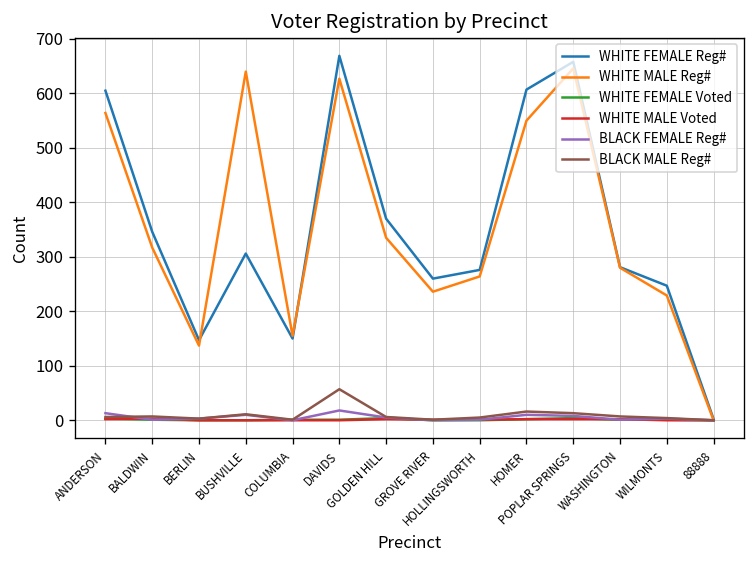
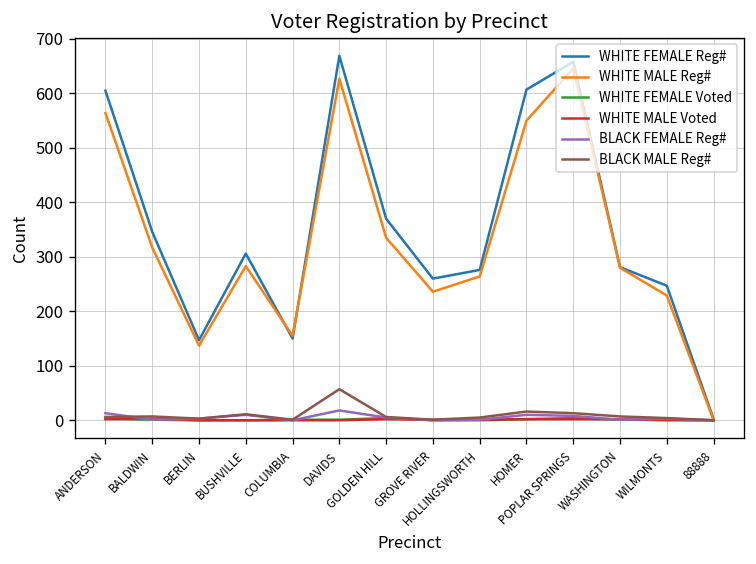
  {
    "WHITE FEMALE Reg#": {
      "ANDERSON": 610,
      "BALDWIN": 350,
      "BERLIN": 150,
      "BUSHVILLE": 310,
      "DAVIDS": 670,
      "GOLDEN HILL": 370,
      "GROVE RIVER": 260,
      "HOLLINGSWORTH": 280,
      "HOMER": 610,
      "WILMONTS": 250
    },
    "WHITE MALE Reg#": {
      "ANDERSON": 560,
      "BALDWIN": 320,
      "BERLIN": 140,
-     "BUSHVILLE": 640,
+     "BUSHVILLE": 280,
      "DAVIDS": 630,
      "GOLDEN HILL": 340,
      "GROVE RIVER": 240,
      "HOLLINGSWORTH": 260,
      "HOMER": 550,
      "WILMONTS": 230
    },
    "BLACK FEMALE Reg#": {
      "ANDERSON": 10,
      "DAVIDS": 20,
      "HOMER": 10
    },
    "BLACK MALE Reg#": {
      "DAVIDS": 60,
      "HOMER": 20
    }
  }
